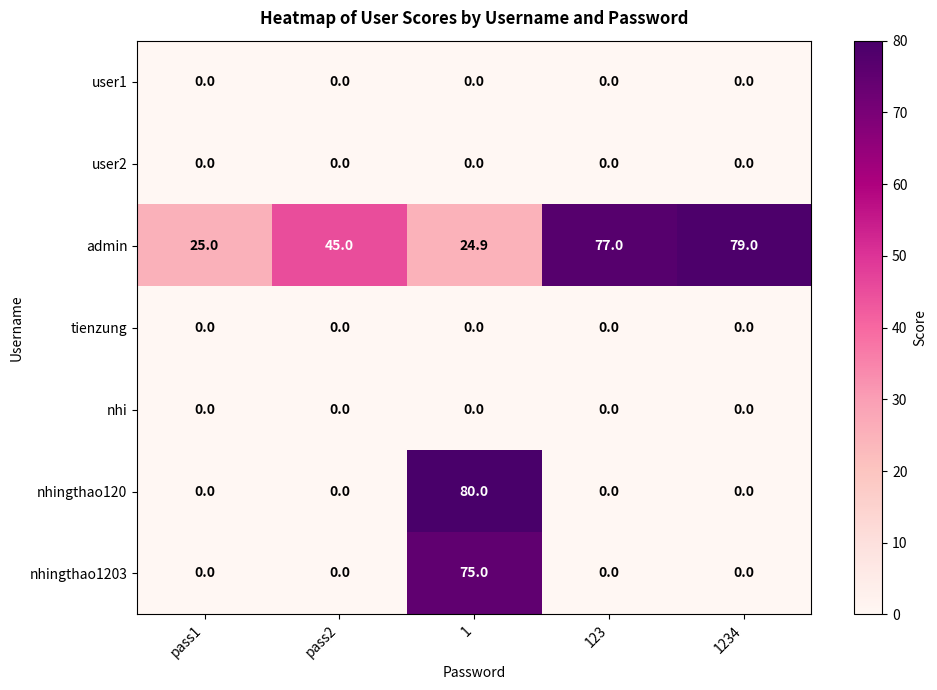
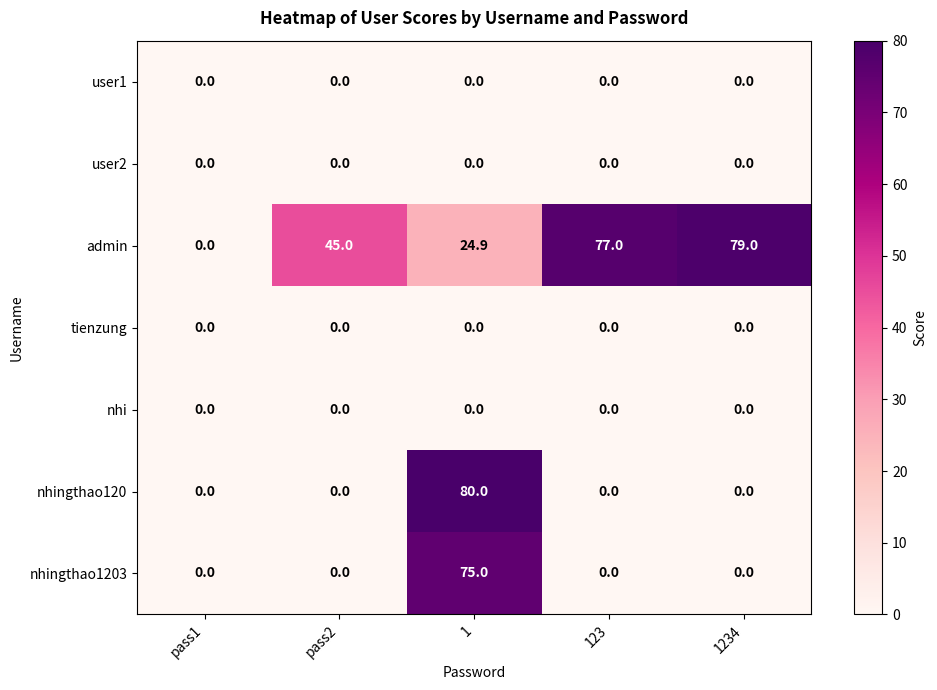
  {
    "user1": {
      "pass1": 0.0,
      "pass2": 0.0,
      "1": 0.0,
      "123": 0.0,
      "1234": 0.0
    },
    "user2": {
      "pass1": 0.0,
      "pass2": 0.0,
      "1": 0.0,
      "123": 0.0,
      "1234": 0.0
    },
    "admin": {
-     "pass1": 25.0,
+     "pass1": 0.0,
      "pass2": 45.0,
      "1": 24.9,
      "123": 77.0,
      "1234": 79.0
    },
    "tienzung": {
      "pass1": 0.0,
      "pass2": 0.0,
      "1": 0.0,
      "123": 0.0,
      "1234": 0.0
    },
    "nhi": {
      "pass1": 0.0,
      "pass2": 0.0,
      "1": 0.0,
      "123": 0.0,
      "1234": 0.0
    },
    "nhingthao120": {
      "pass1": 0.0,
      "pass2": 0.0,
      "1": 80.0,
      "123": 0.0,
      "1234": 0.0
    },
    "nhingthao1203": {
      "pass1": 0.0,
      "pass2": 0.0,
      "1": 75.0,
      "123": 0.0,
      "1234": 0.0
    }
  }
